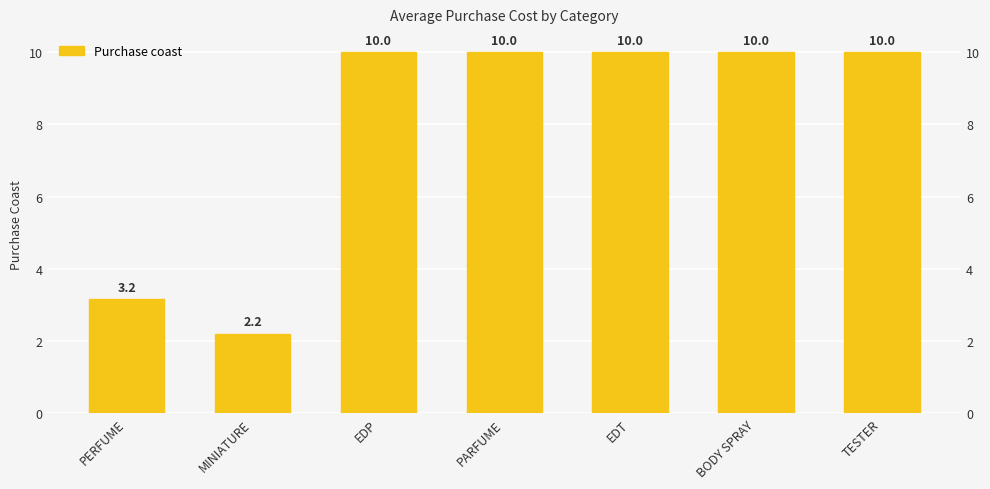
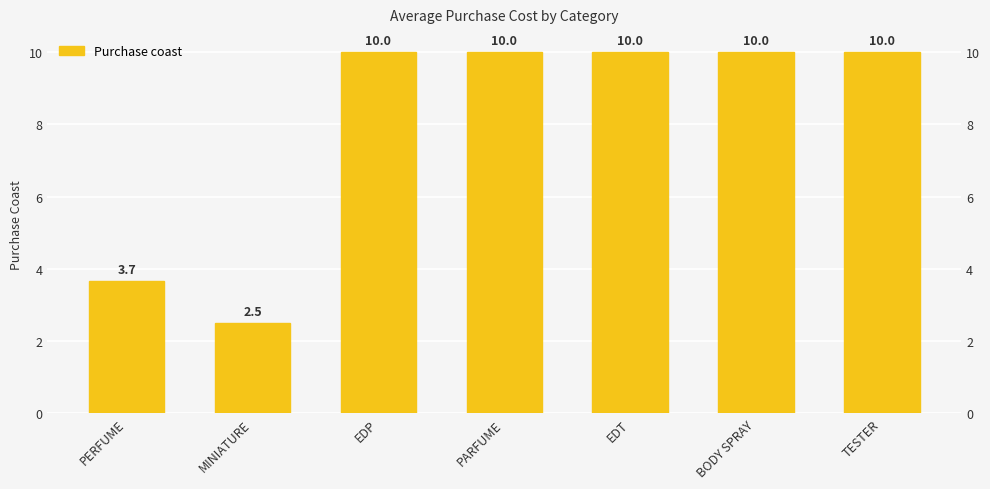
  {
-   "PERFUME": 3.2,
-   "MINIATURE": 2.2,
+   "PERFUME": 3.7,
+   "MINIATURE": 2.5,
    "EDP": 10.0,
    "PARFUME": 10.0,
    "EDT": 10.0,
    "BODY SPRAY": 10.0,
    "TESTER": 10.0
  }
